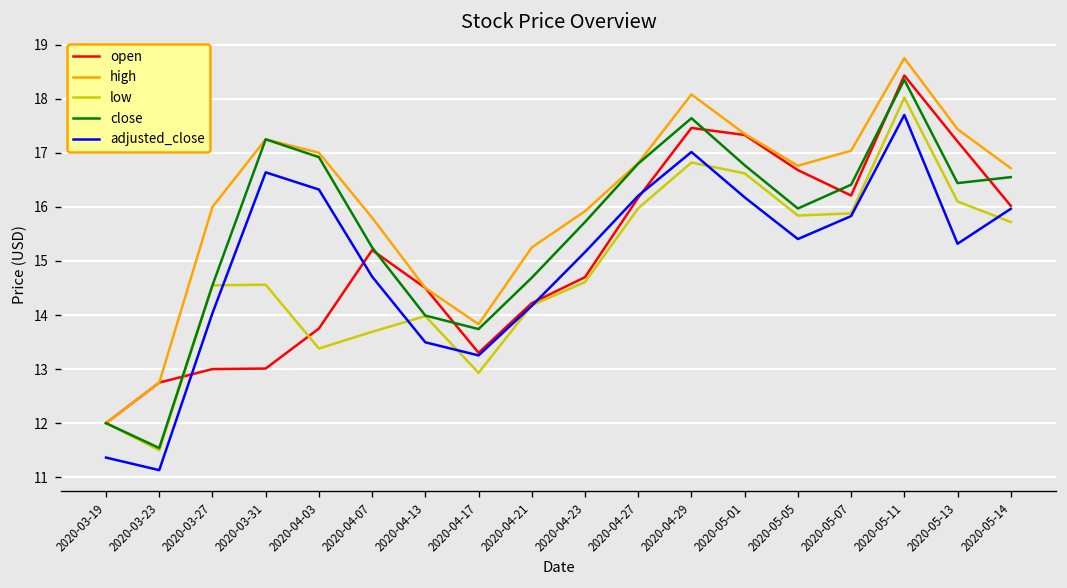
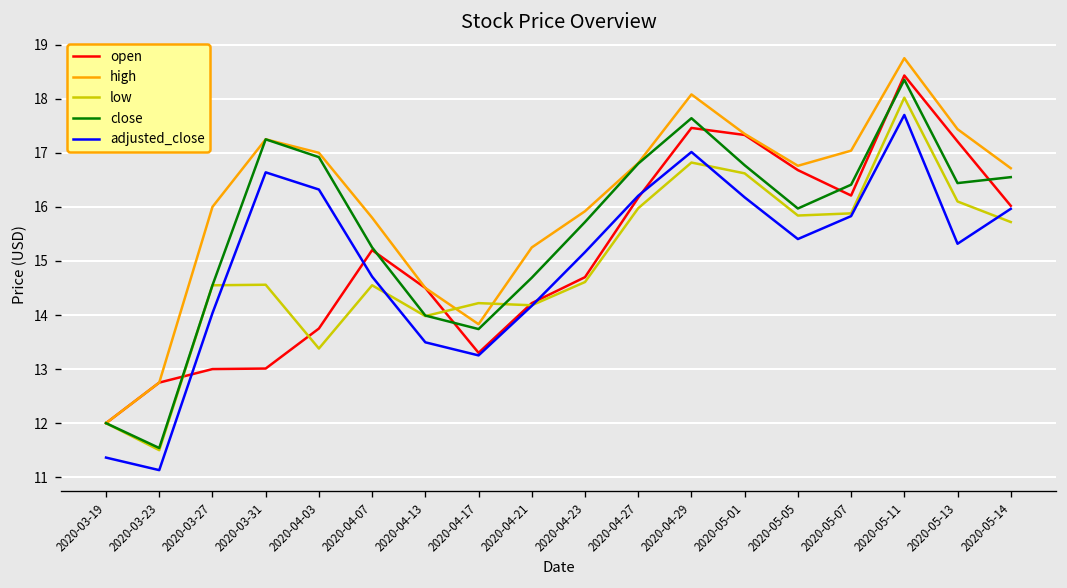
  {
    "open": {
      "2020-03-27": 13.0,
      "2020-03-31": 13.0,
      "2020-04-03": 13.8,
      "2020-04-23": 14.7,
      "2020-04-29": 17.5,
      "2020-05-05": 16.7,
      "2020-05-07": 16.2,
      "2020-05-11": 18.4,
      "2020-05-13": 17.2
    },
    "high": {
      "2020-03-27": 16.0,
      "2020-04-03": 17.0,
      "2020-04-07": 15.8,
      "2020-04-17": 13.8,
      "2020-04-21": 15.3,
      "2020-04-23": 15.9,
      "2020-04-29": 18.1,
      "2020-05-05": 16.8,
      "2020-05-07": 17.0,
      "2020-05-11": 18.8,
      "2020-05-13": 17.4,
      "2020-05-14": 16.7
    },
    "low": {
      "2020-03-31": 14.6,
      "2020-04-03": 13.4,
-     "2020-04-07": 13.7,
-     "2020-04-17": 12.9,
+     "2020-04-07": 14.6,
+     "2020-04-17": 14.2,
      "2020-04-23": 14.6,
      "2020-04-27": 16.0,
      "2020-04-29": 16.8,
      "2020-05-01": 16.6,
      "2020-05-05": 15.8,
      "2020-05-11": 18.0,
      "2020-05-13": 16.1,
      "2020-05-14": 15.7
    },
    "close": {
      "2020-04-03": 16.9,
      "2020-04-17": 13.7,
      "2020-04-21": 14.7,
      "2020-04-23": 15.7,
      "2020-04-29": 17.6,
      "2020-05-01": 16.8,
      "2020-05-05": 16.0,
      "2020-05-07": 16.4,
      "2020-05-11": 18.4,
      "2020-05-13": 16.4,
      "2020-05-14": 16.6
    },
    "adjusted_close": {
      "2020-03-19": 11.4,
      "2020-03-23": 11.1,
      "2020-03-27": 14.0,
      "2020-03-31": 16.6,
      "2020-04-03": 16.3,
      "2020-04-07": 14.7,
      "2020-04-13": 13.5,
      "2020-04-23": 15.2,
      "2020-04-29": 17.0,
      "2020-05-01": 16.2,
      "2020-05-05": 15.4,
      "2020-05-11": 17.7,
      "2020-05-13": 15.3
    }
  }
